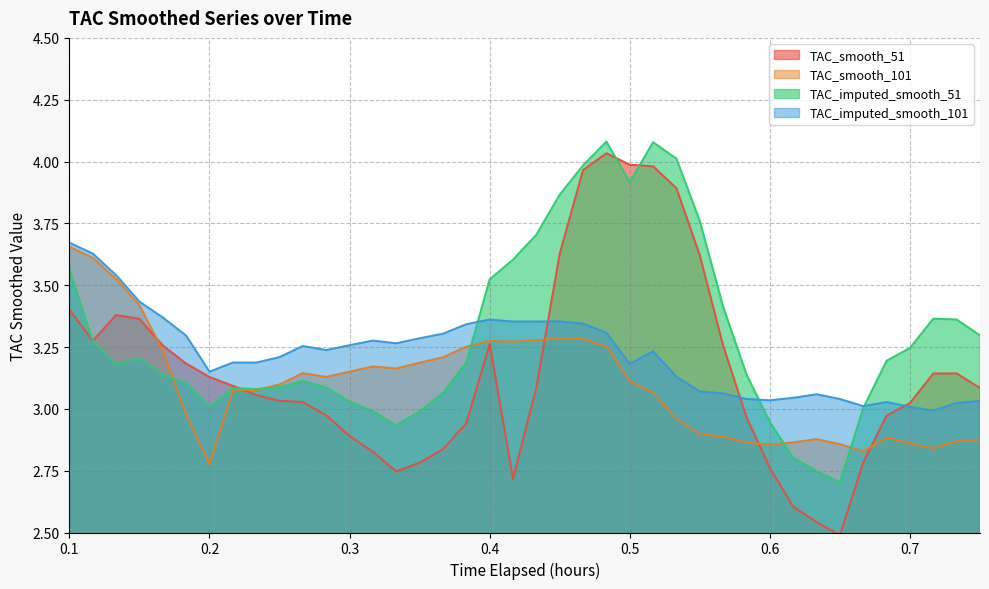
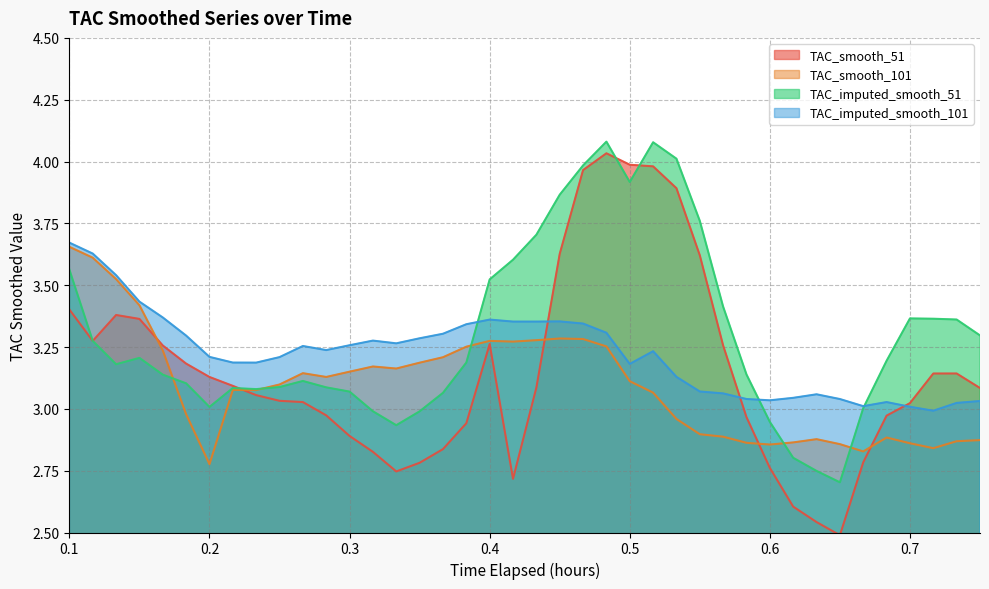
  {
    "TAC_imputed_smooth_51": {
      "0.1": 3.56,
      "0.2": 3.01,
-     "0.3": 3.03,
+     "0.3": 3.07,
      "0.4": 3.52,
      "0.5": 3.92,
      "0.6": 2.95,
-     "0.7": 3.25
+     "0.7": 3.37
    },
    "TAC_imputed_smooth_101": {
      "0.1": 3.67,
-     "0.2": 3.15,
+     "0.2": 3.21,
      "0.3": 3.26,
      "0.4": 3.36,
      "0.5": 3.18,
      "0.6": 3.03,
      "0.7": 3.01
    }
  }
